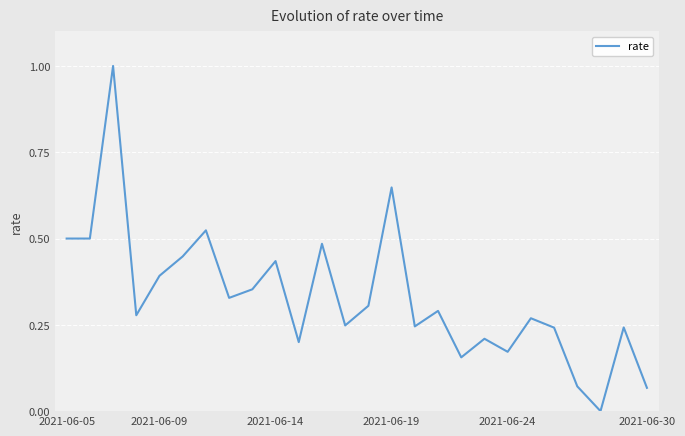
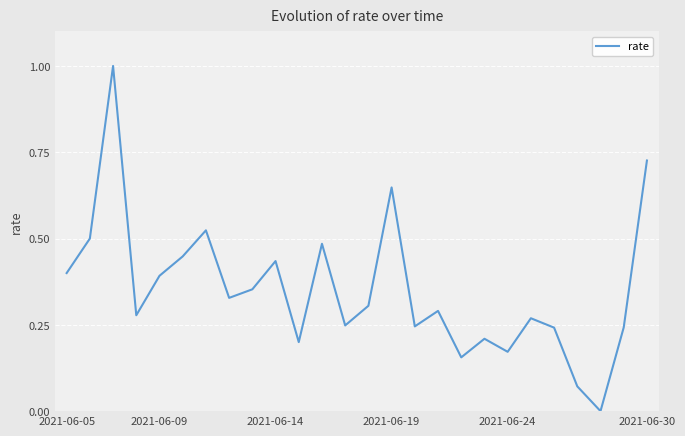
  {
-   "2021-06-05": 0.5,
+   "2021-06-05": 0.4,
    "2021-06-09": 0.39,
    "2021-06-14": 0.43,
    "2021-06-19": 0.65,
    "2021-06-24": 0.17,
-   "2021-06-30": 0.07
+   "2021-06-30": 0.73
  }
